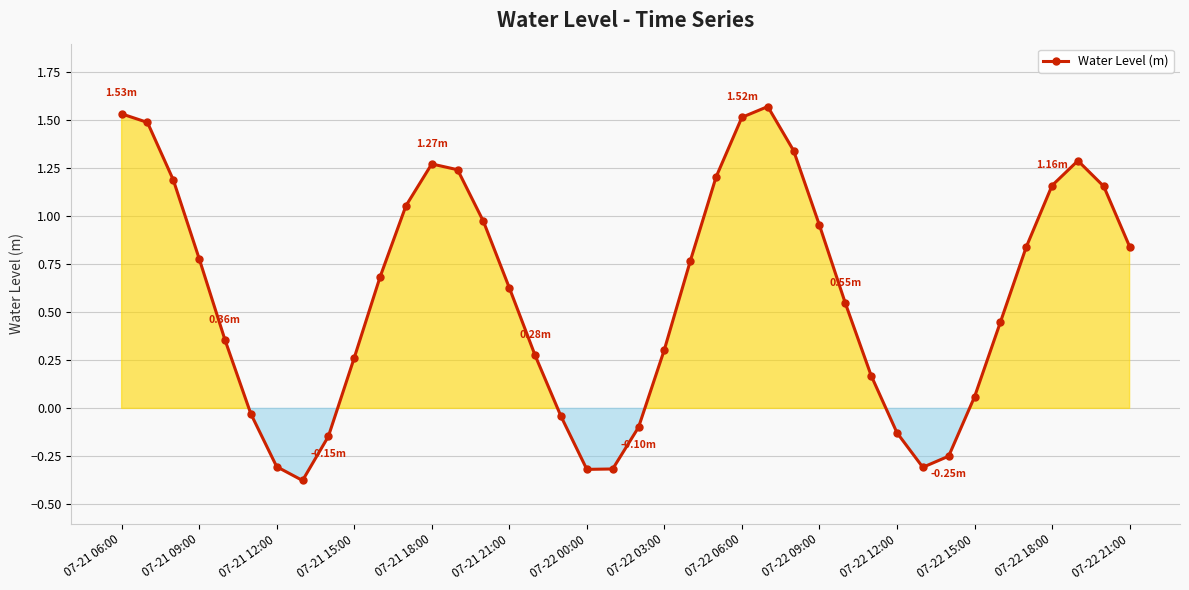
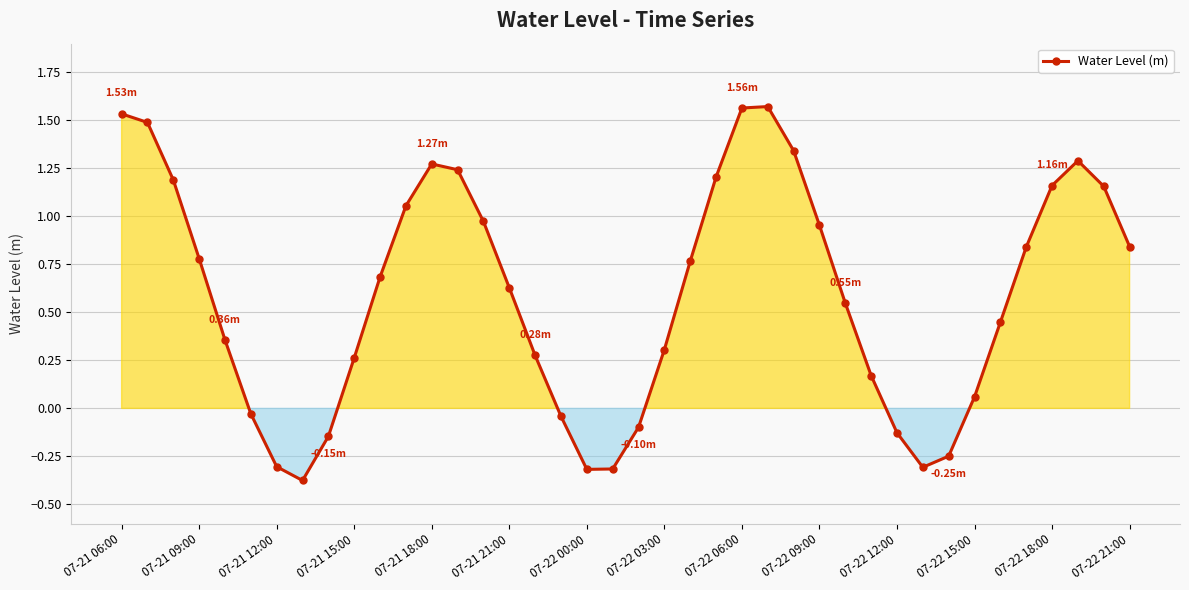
  {
    "07-21 06:00": "1.53m",
    "07-21 18:00": "1.27m",
-   "07-22 06:00": "1.52m",
+   "07-22 06:00": "1.56m",
    "07-22 18:00": "1.16m"
  }
